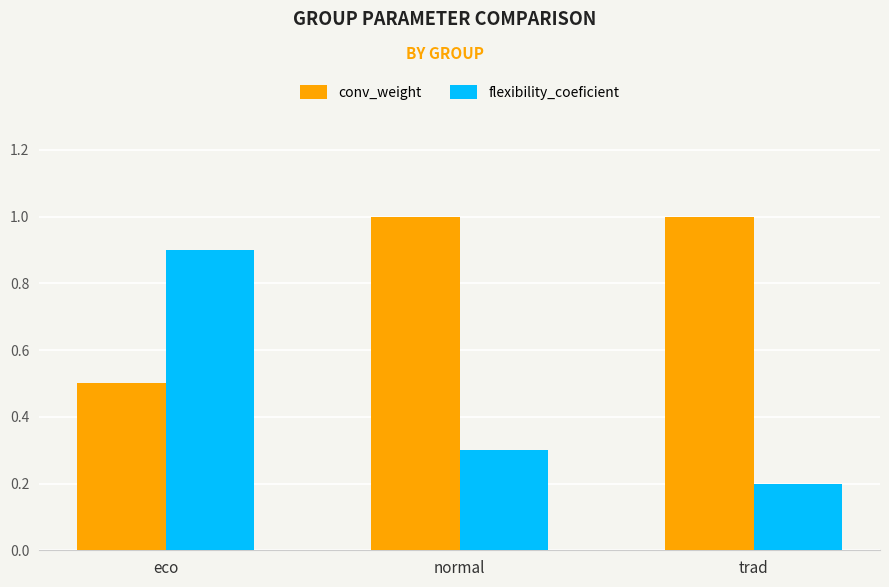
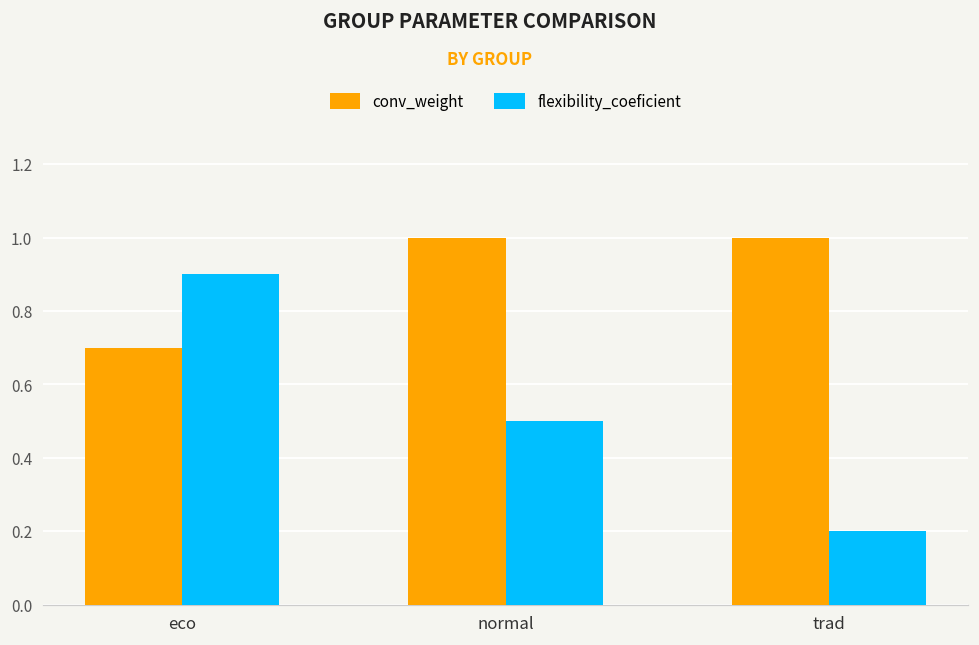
  {
    "conv_weight": {
-     "eco": 0.5,
+     "eco": 0.7,
      "normal": 1.0,
      "trad": 1.0
    },
    "flexibility_coeficient": {
      "eco": 0.9,
-     "normal": 0.3,
+     "normal": 0.5,
      "trad": 0.2
    }
  }
